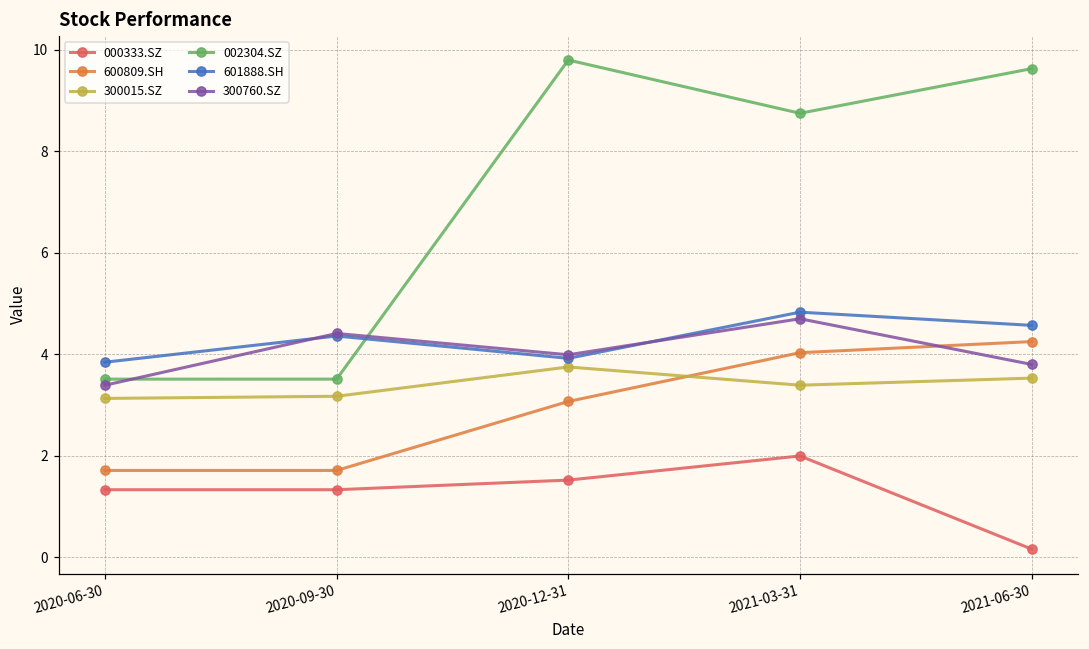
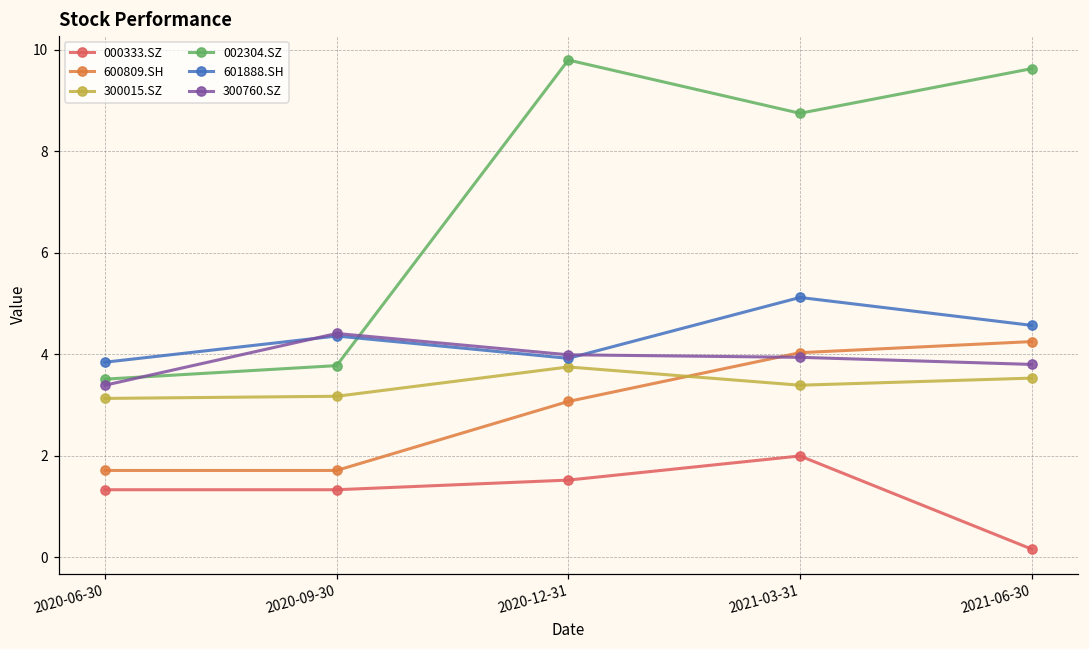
  {
    "300015.SZ": {
      "2020-06-30": 3.1,
      "2020-09-30": 3.2,
      "2020-12-31": 3.8,
      "2021-03-31": 3.4,
      "2021-06-30": 3.5
    },
    "002304.SZ": {
      "2020-06-30": 3.5,
-     "2020-09-30": 3.5,
+     "2020-09-30": 3.8,
      "2020-12-31": 9.8,
      "2021-03-31": 8.8,
      "2021-06-30": 9.6
    },
    "601888.SH": {
      "2020-06-30": 3.8,
      "2020-12-31": 3.9,
-     "2021-03-31": 4.8,
+     "2021-03-31": 5.1,
      "2021-06-30": 4.6
    },
    "300760.SZ": {
      "2020-06-30": 3.4,
      "2020-12-31": 4.0,
-     "2021-03-31": 4.7,
+     "2021-03-31": 3.9,
      "2021-06-30": 3.8
    }
  }
